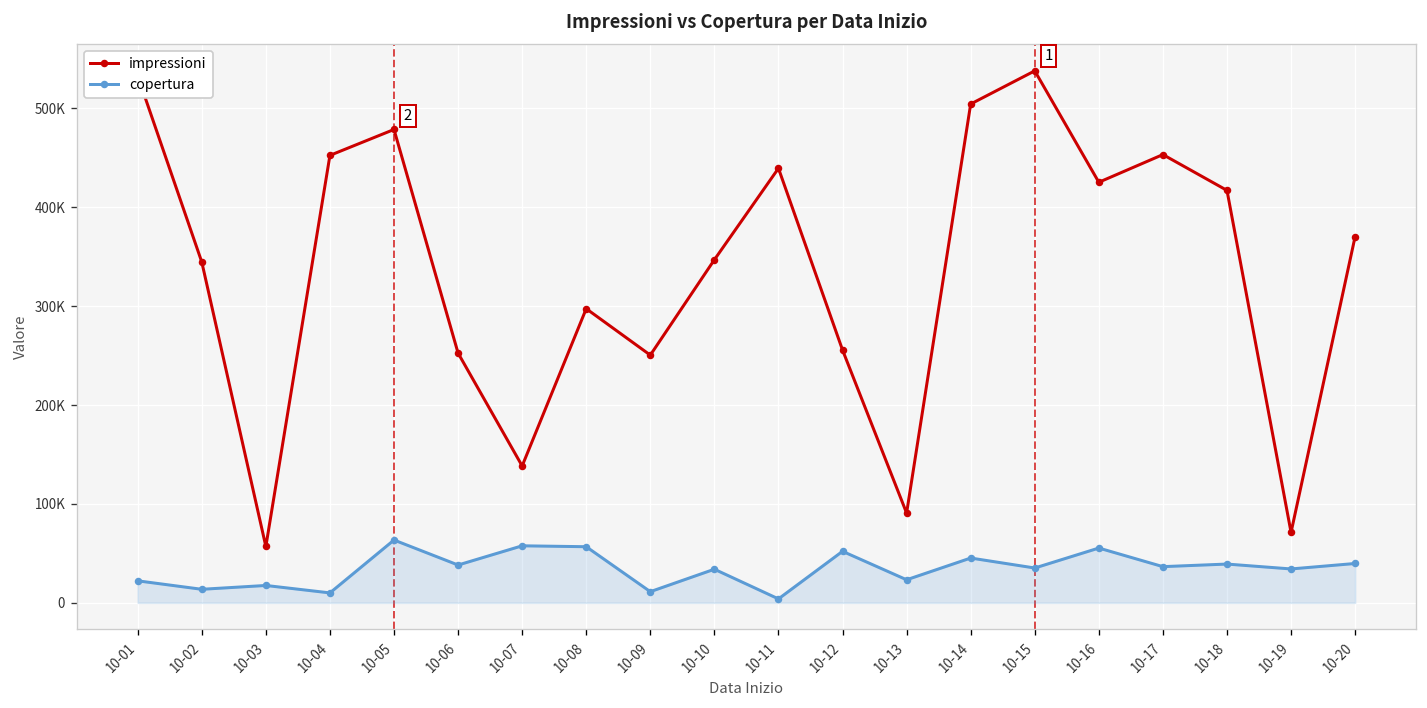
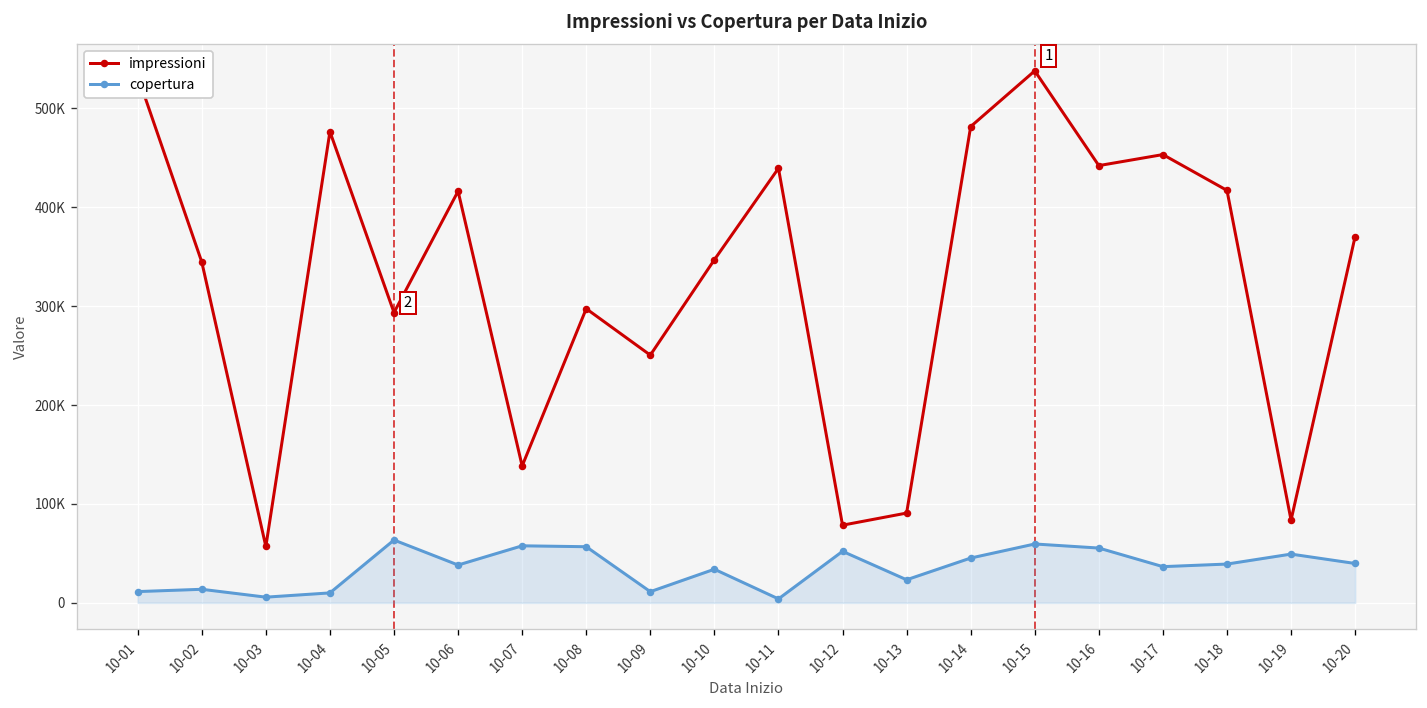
  {
    "impressioni": {
      "10-02": 340000,
      "10-03": 60000,
-     "10-04": 450000,
-     "10-05": 480000,
-     "10-06": 250000,
+     "10-04": 480000,
+     "10-05": 290000,
+     "10-06": 420000,
      "10-07": 140000,
      "10-08": 300000,
      "10-09": 250000,
      "10-10": 350000,
      "10-11": 440000,
-     "10-12": 260000,
+     "10-12": 80000,
      "10-13": 90000,
-     "10-14": 500000,
-     "10-16": 430000,
+     "10-14": 480000,
+     "10-16": 440000,
      "10-17": 450000,
      "10-18": 420000,
-     "10-19": 70000,
+     "10-19": 80000,
      "10-20": 370000
    },
    "copertura": {
-     "10-01": 20000,
+     "10-01": 10000,
      "10-02": 10000,
-     "10-03": 20000,
+     "10-03": 10000,
      "10-04": 10000,
      "10-05": 60000,
      "10-06": 40000,
      "10-07": 60000,
      "10-08": 60000,
      "10-09": 10000,
      "10-10": 30000,
      "10-11": 0,
      "10-12": 50000,
      "10-13": 20000,
      "10-14": 50000,
-     "10-15": 40000,
+     "10-15": 60000,
      "10-16": 60000,
      "10-17": 40000,
      "10-18": 40000,
-     "10-19": 30000,
+     "10-19": 50000,
      "10-20": 40000
    }
  }
